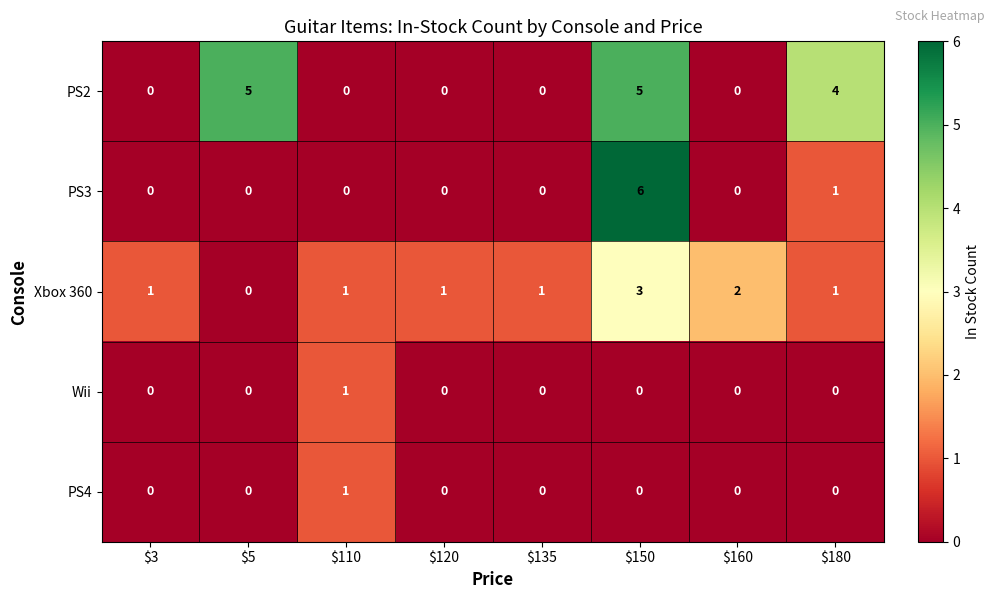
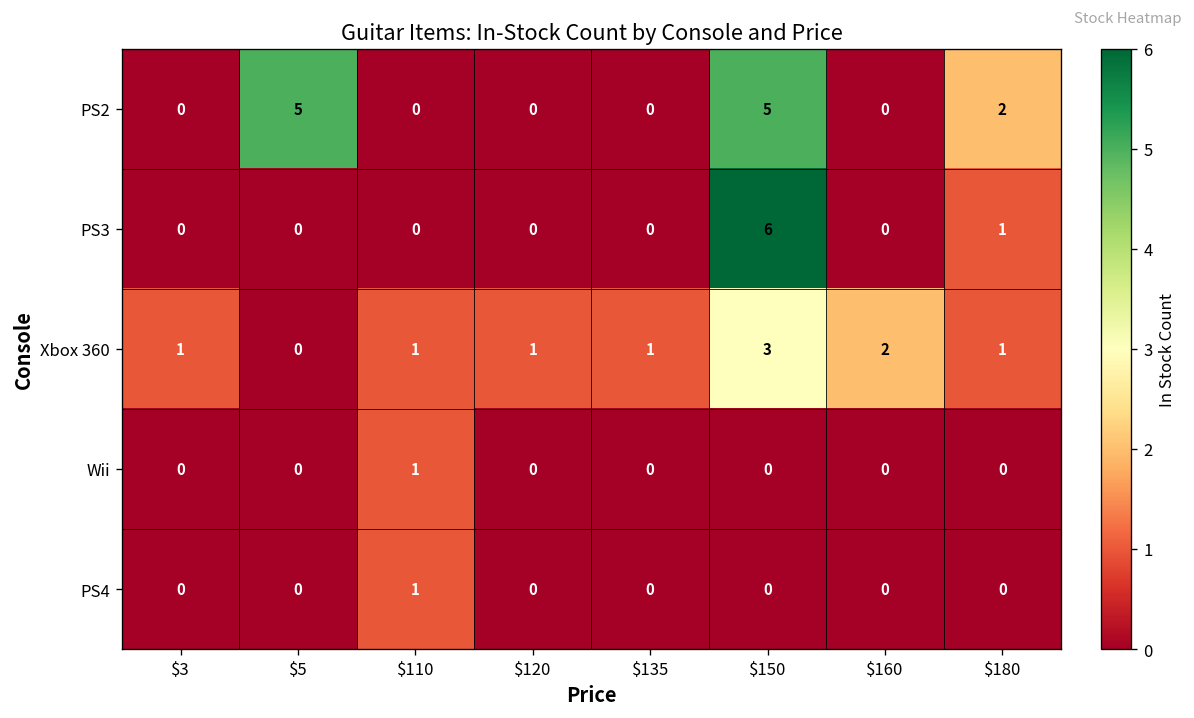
  {
    "PS2": {
      "$3": 0,
      "$5": 5,
      "$110": 0,
      "$120": 0,
      "$135": 0,
      "$150": 5,
      "$160": 0,
-     "$180": 4
+     "$180": 2
    },
    "PS3": {
      "$3": 0,
      "$5": 0,
      "$110": 0,
      "$120": 0,
      "$135": 0,
      "$150": 6,
      "$160": 0,
      "$180": 1
    },
    "Xbox 360": {
      "$3": 1,
      "$5": 0,
      "$110": 1,
      "$120": 1,
      "$135": 1,
      "$150": 3,
      "$160": 2,
      "$180": 1
    },
    "Wii": {
      "$3": 0,
      "$5": 0,
      "$110": 1,
      "$120": 0,
      "$135": 0,
      "$150": 0,
      "$160": 0,
      "$180": 0
    },
    "PS4": {
      "$3": 0,
      "$5": 0,
      "$110": 1,
      "$120": 0,
      "$135": 0,
      "$150": 0,
      "$160": 0,
      "$180": 0
    }
  }
